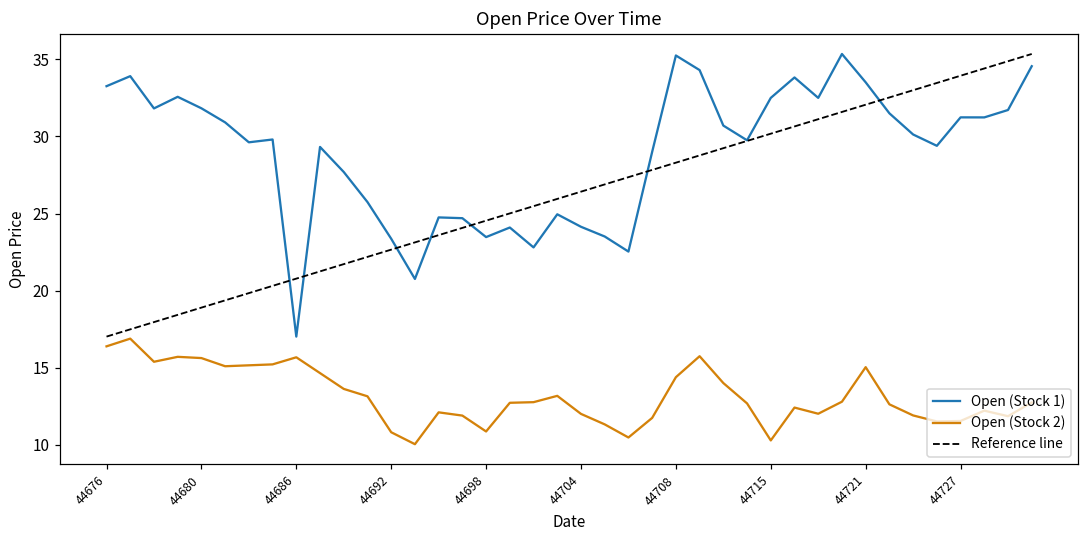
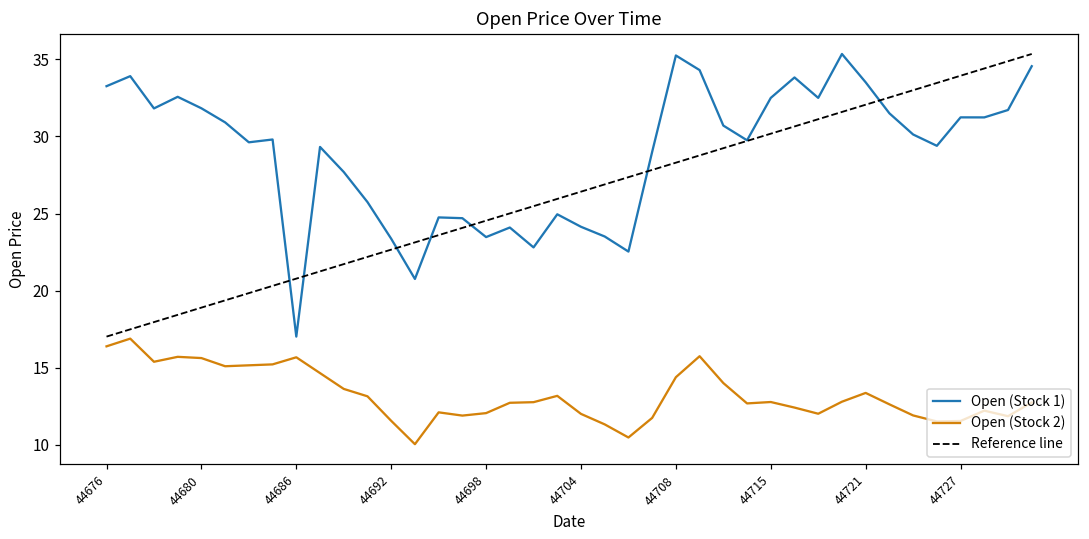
  {
    "Open (Stock 1)": {
      "44676": 33.3,
      "44680": 31.8,
      "44686": 17.0,
      "44692": 23.4,
      "44698": 23.5,
      "44704": 24.1,
      "44708": 35.3,
      "44715": 32.5,
      "44721": 33.5,
      "44727": 31.2
    },
    "Open (Stock 2)": {
      "44676": 16.4,
      "44680": 15.6,
      "44686": 15.7,
-     "44692": 10.8,
-     "44698": 10.9,
+     "44692": 11.6,
+     "44698": 12.1,
      "44704": 12.0,
      "44708": 14.4,
-     "44715": 10.3,
-     "44721": 15.0
+     "44715": 12.8,
+     "44721": 13.4
    },
    "Reference line": {
      "44676": 17.0
    }
  }
